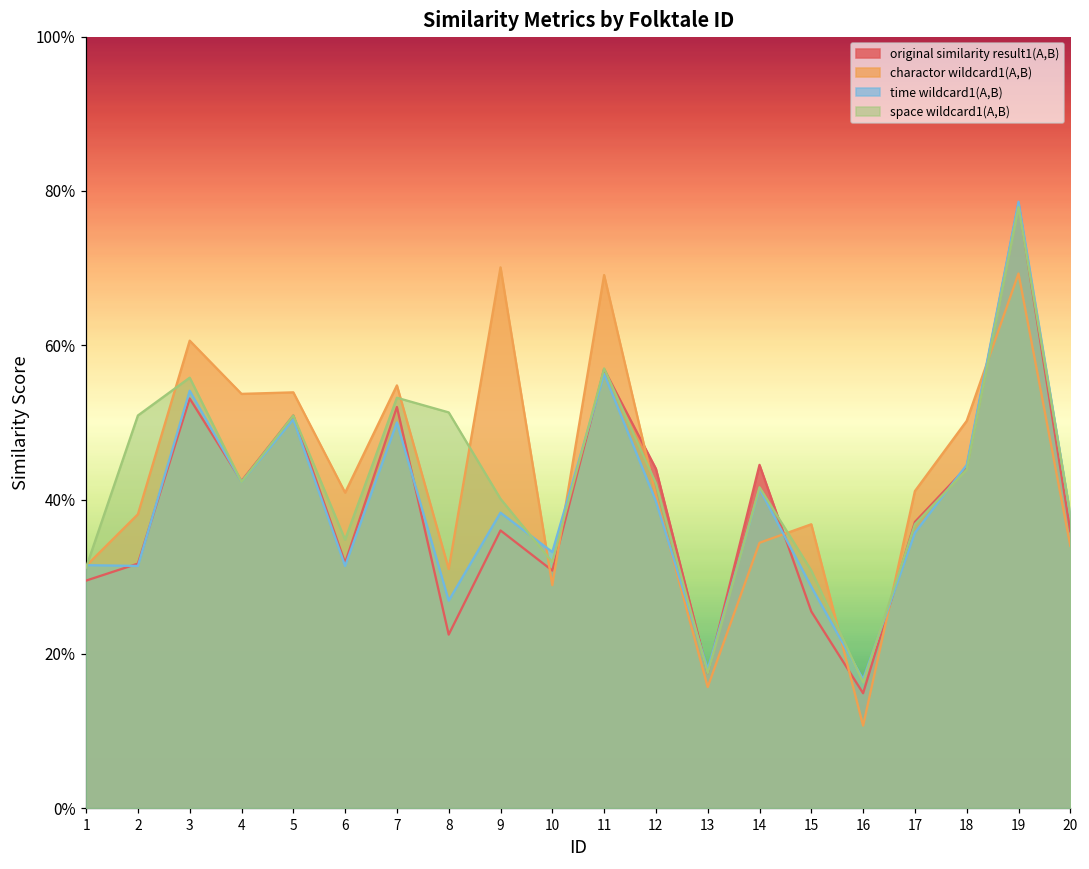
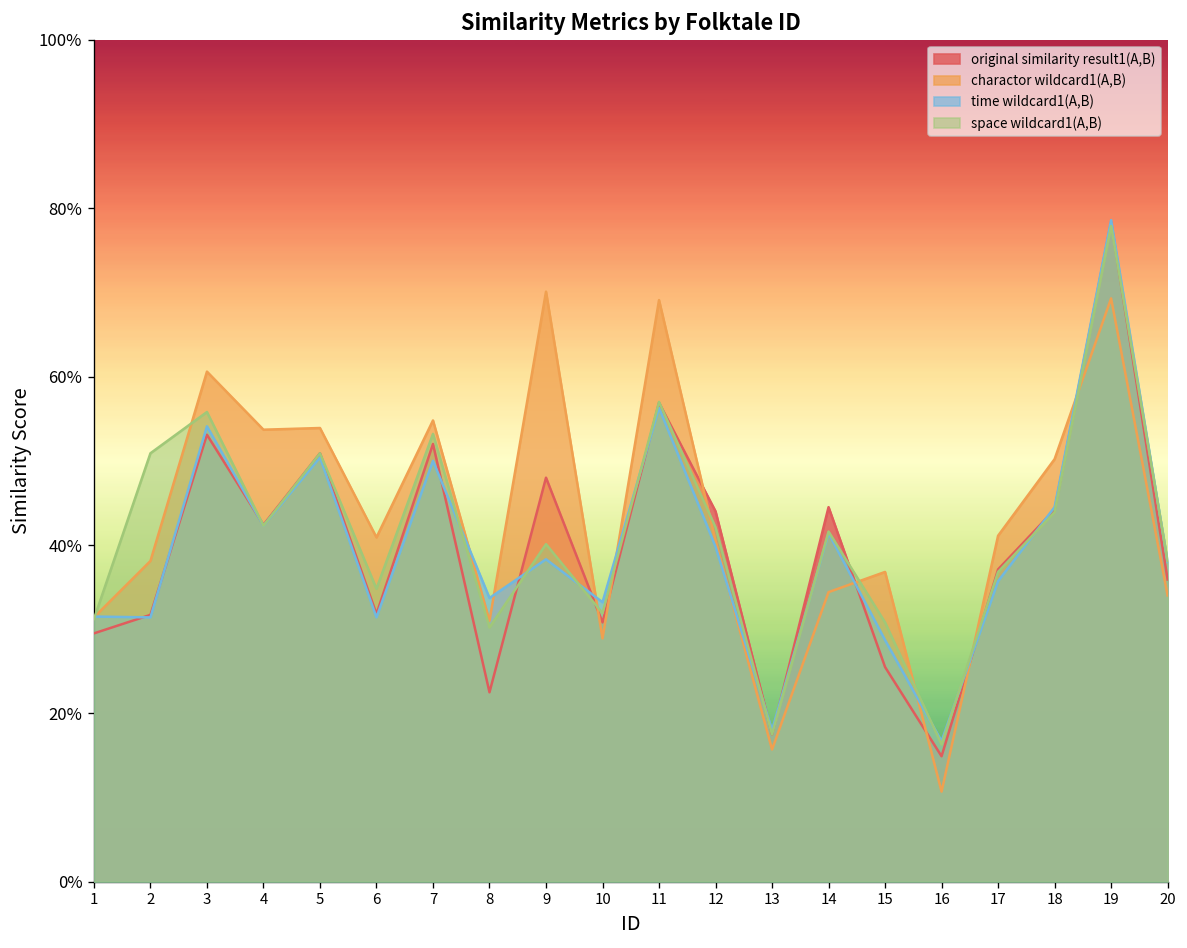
  {
    "original similarity result1(A,B)": {
      "1": "30%",
      "3": "53%",
      "6": "32%",
      "7": "52%",
      "8": "23%",
-     "9": "36%",
+     "9": "48%",
      "10": "31%",
      "12": "44%",
      "14": "45%",
      "15": "26%",
      "16": "15%",
      "20": "36%"
    },
    "charactor wildcard1(A,B)": {
      "2": "38%",
      "3": "61%",
      "4": "54%",
      "5": "54%",
      "6": "41%",
      "7": "55%",
      "8": "31%",
      "9": "70%",
      "10": "29%",
      "11": "69%",
      "12": "41%",
      "13": "16%",
      "14": "34%",
      "15": "37%",
      "16": "11%",
      "17": "41%",
      "18": "50%",
      "19": "69%",
      "20": "34%"
    },
    "time wildcard1(A,B)": {
      "3": "54%",
      "5": "50%",
      "6": "31%",
      "7": "50%",
-     "8": "27%",
+     "8": "34%",
      "9": "38%",
      "10": "33%",
      "11": "56%",
      "12": "40%",
      "13": "18%",
      "15": "29%",
      "16": "17%",
      "17": "36%"
    },
    "space wildcard1(A,B)": {
      "2": "51%",
      "3": "56%",
      "6": "35%",
      "7": "53%",
-     "8": "51%",
+     "8": "30%",
      "9": "40%",
      "10": "32%",
      "12": "42%",
      "15": "31%",
      "16": "16%",
      "19": "78%"
    }
  }
